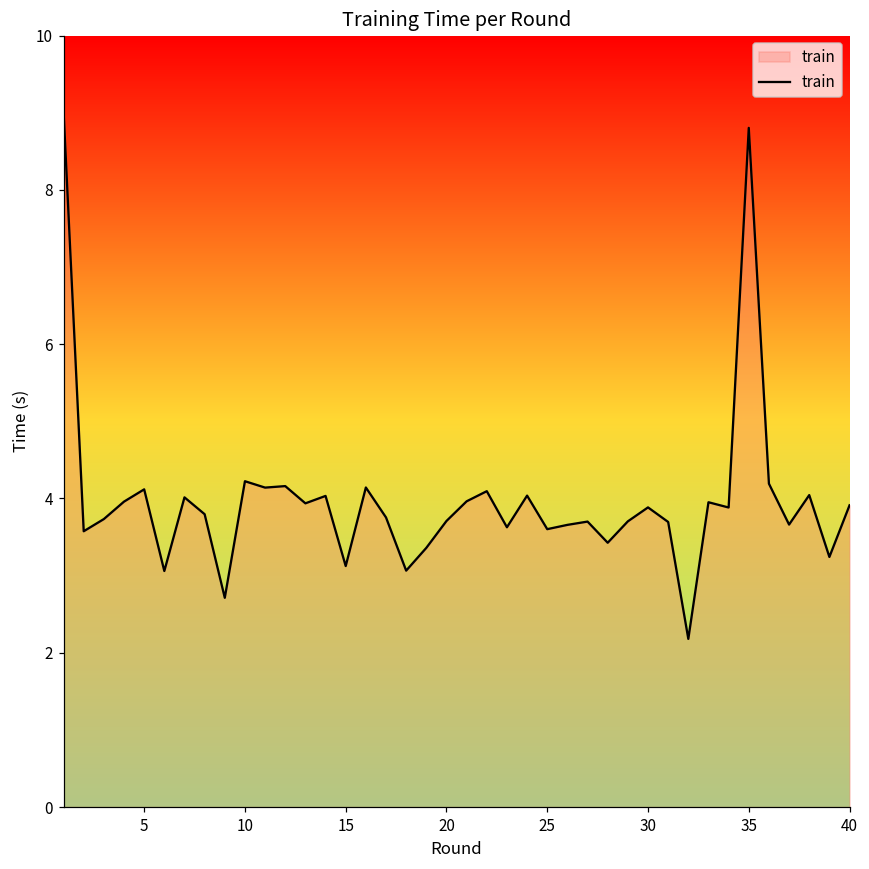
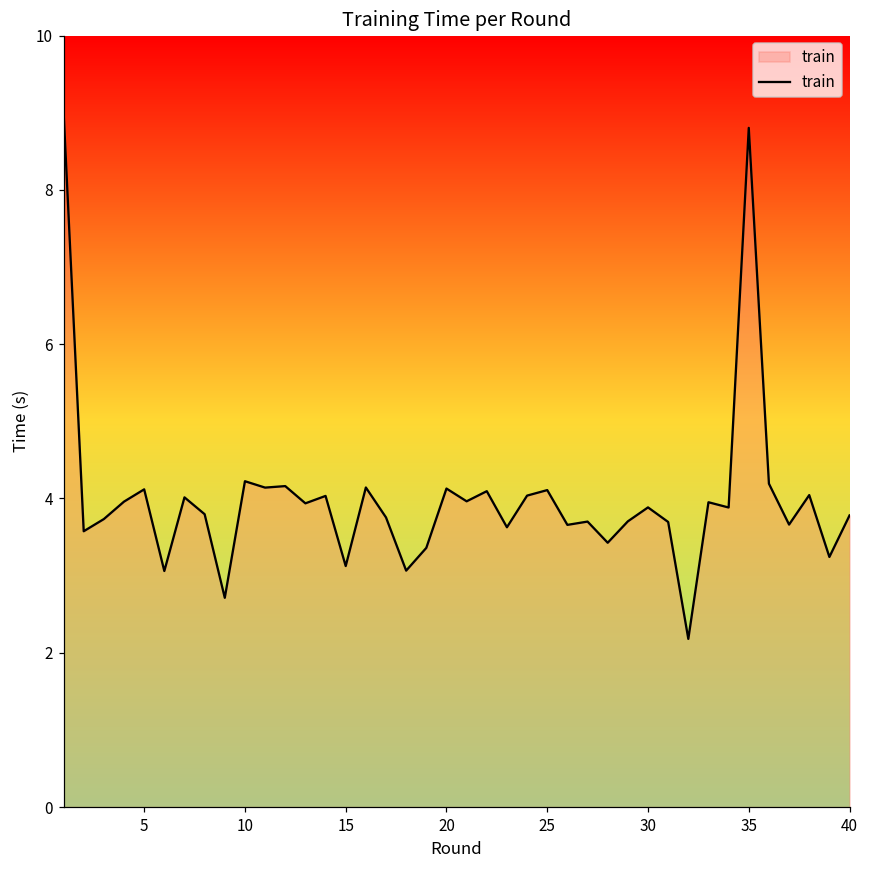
  {
    "5": 4.1,
    "10": 4.2,
    "15": 3.1,
-   "20": 3.7,
-   "25": 3.6,
+   "20": 4.1,
+   "25": 4.1,
    "30": 3.9,
    "35": 8.8,
-   "40": 3.9
+   "40": 3.8
  }
